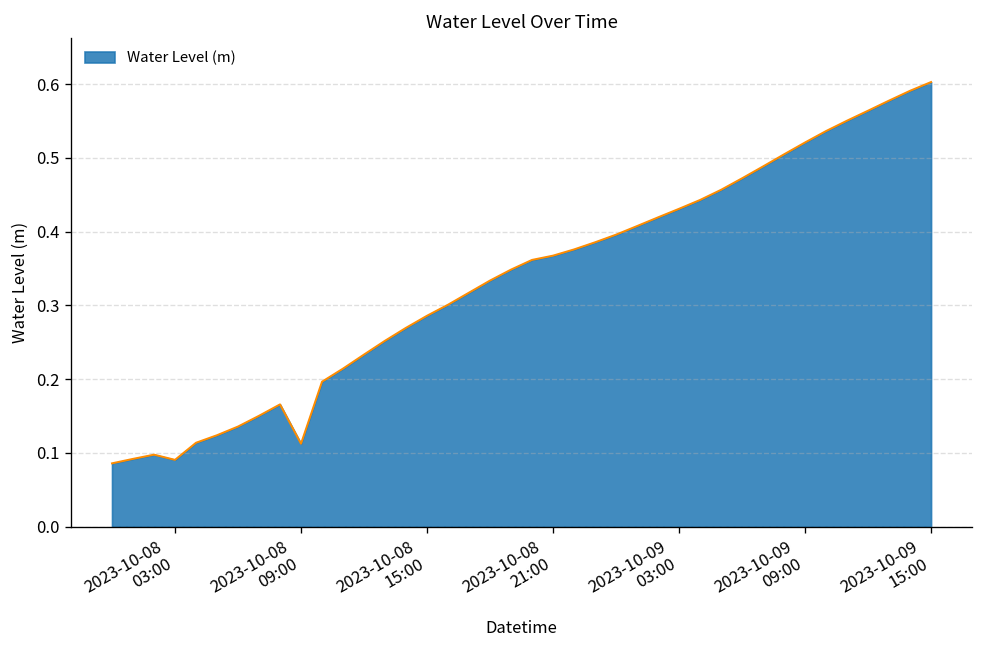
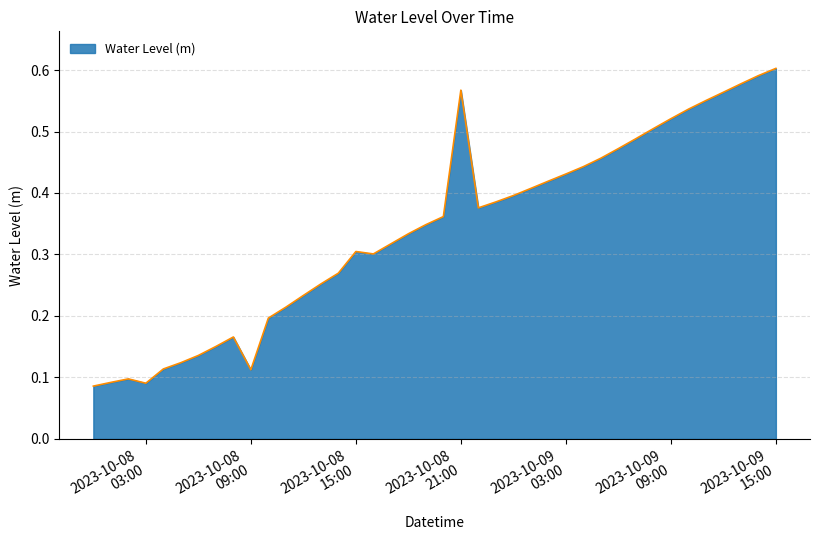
  {
    "2023-10-08 03:00": 0.09,
    "2023-10-08 09:00": 0.11,
-   "2023-10-08 15:00": 0.29,
-   "2023-10-08 21:00": 0.37,
+   "2023-10-08 15:00": 0.30,
+   "2023-10-08 21:00": 0.57,
    "2023-10-09 03:00": 0.43,
    "2023-10-09 09:00": 0.52,
    "2023-10-09 15:00": 0.60
  }
